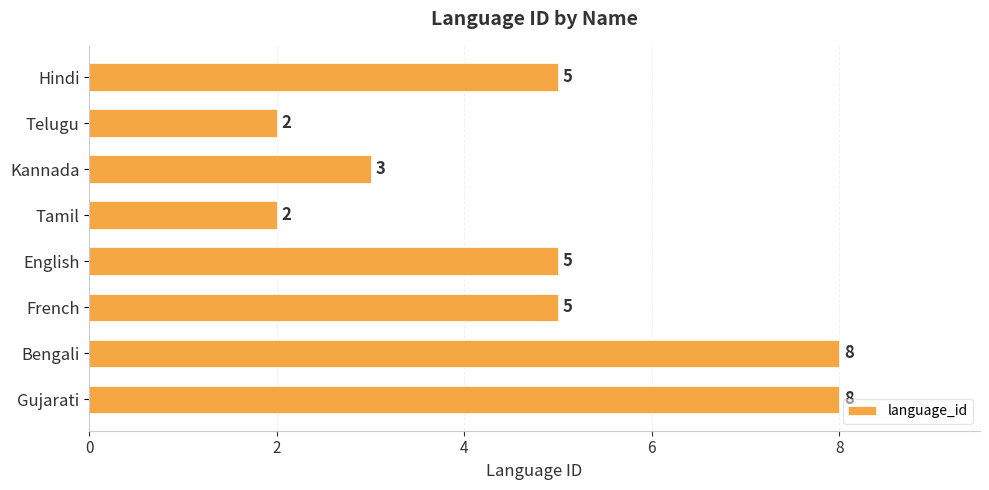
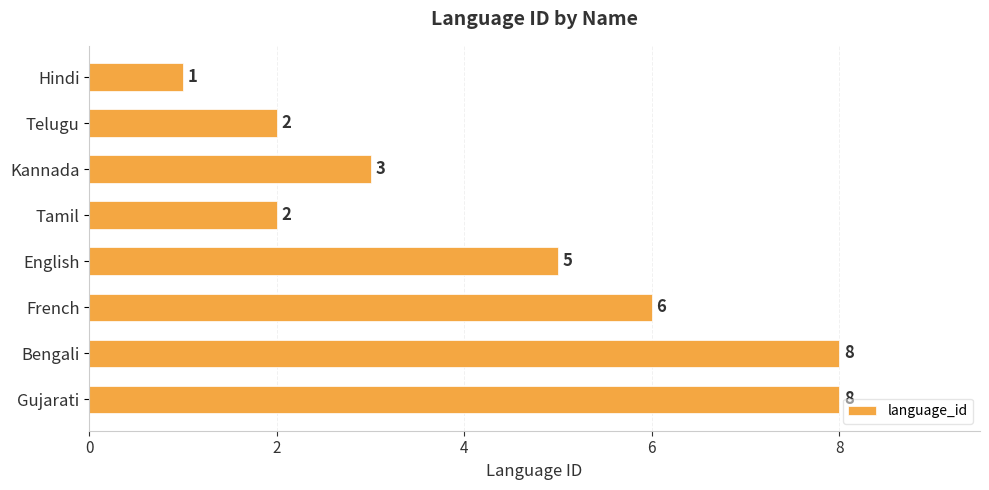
  {
-   "Hindi": 5,
+   "Hindi": 1,
    "Telugu": 2,
    "Kannada": 3,
    "Tamil": 2,
    "English": 5,
-   "French": 5,
+   "French": 6,
    "Bengali": 8
  }
